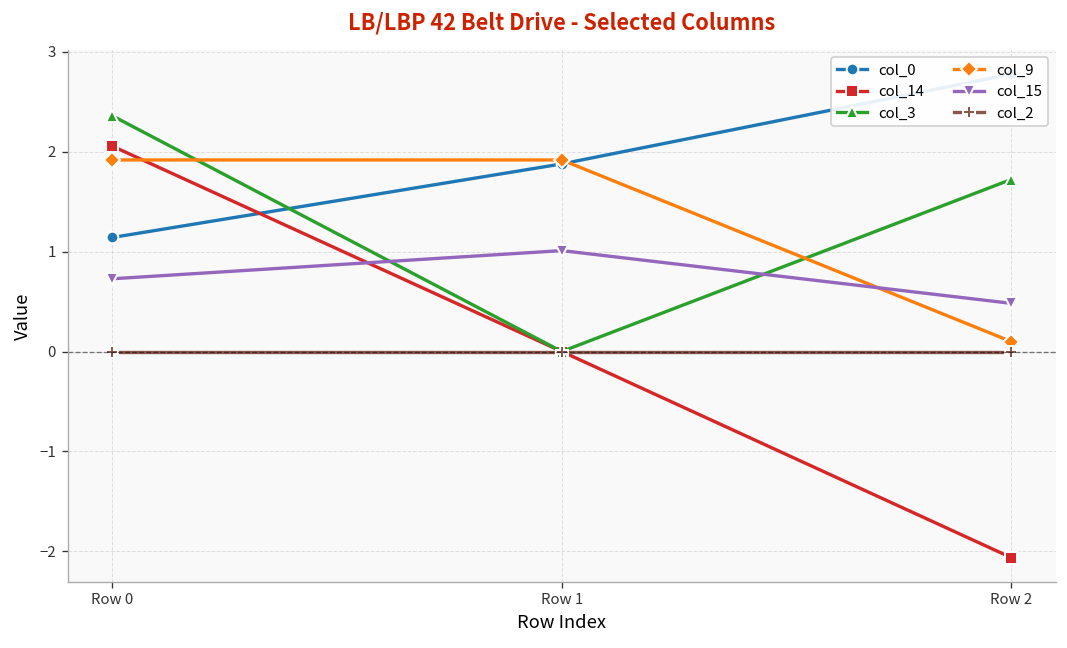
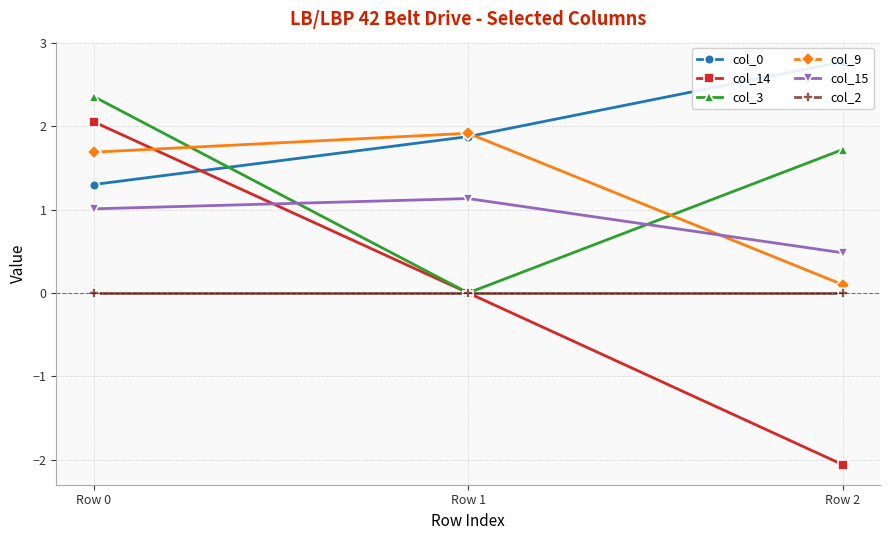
  {
    "col_0": {
-     "Row 0": 1.1,
+     "Row 0": 1.3,
      "Row 1": 1.9
    },
    "col_14": {
      "Row 0": 2.1,
      "Row 2": -2.1
    },
    "col_3": {
      "Row 0": 2.4,
      "Row 2": 1.7
    },
    "col_9": {
-     "Row 0": 1.9,
+     "Row 0": 1.7,
      "Row 1": 1.9,
      "Row 2": 0.1
    },
    "col_15": {
-     "Row 0": 0.7,
-     "Row 1": 1.0,
+     "Row 0": 1.0,
+     "Row 1": 1.1,
      "Row 2": 0.5
    },
    "col_2": {
      "Row 0": 0.0,
      "Row 2": 0.0
    }
  }
